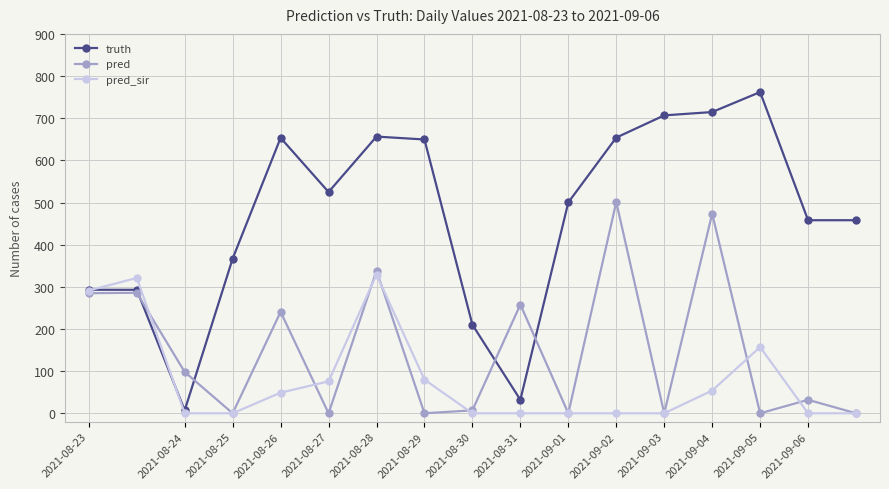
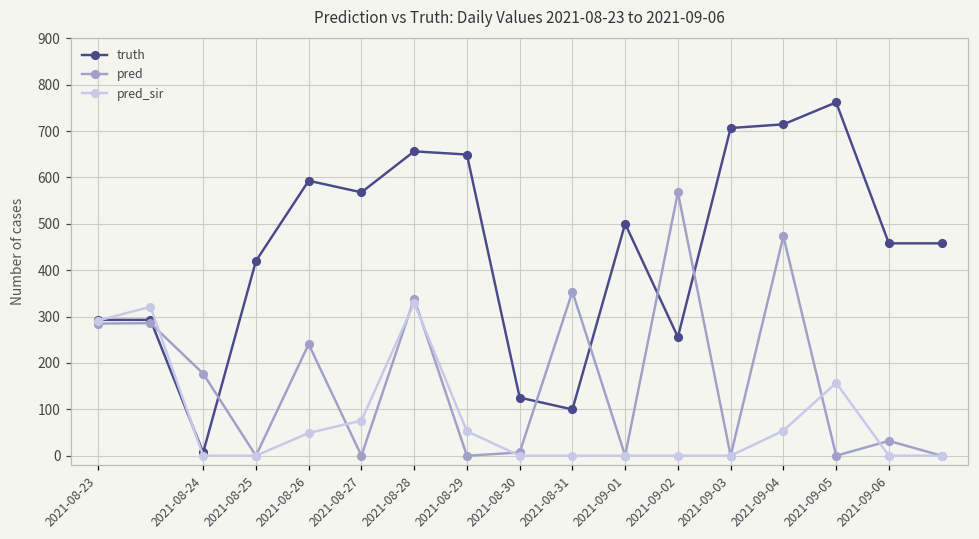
  {
    "truth": {
      "2021-08-24": 10,
-     "2021-08-25": 370,
-     "2021-08-26": 650,
-     "2021-08-27": 520,
+     "2021-08-25": 420,
+     "2021-08-26": 590,
+     "2021-08-27": 570,
      "2021-08-28": 660,
      "2021-08-29": 650,
-     "2021-08-30": 210,
-     "2021-08-31": 30,
+     "2021-08-30": 130,
+     "2021-08-31": 100,
      "2021-09-01": 500,
-     "2021-09-02": 650,
+     "2021-09-02": 260,
      "2021-09-03": 710,
      "2021-09-04": 710,
      "2021-09-05": 760
    },
    "pred": {
-     "2021-08-24": 100,
+     "2021-08-24": 180,
      "2021-08-26": 240,
      "2021-08-27": 0,
      "2021-08-28": 340,
      "2021-08-29": 0,
      "2021-08-30": 10,
-     "2021-08-31": 260,
-     "2021-09-02": 500,
+     "2021-08-31": 350,
+     "2021-09-02": 570,
      "2021-09-04": 470,
      "2021-09-05": 0
    },
    "pred_sir": {
      "2021-08-24": 0,
      "2021-08-26": 50,
      "2021-08-27": 80,
      "2021-08-28": 330,
-     "2021-08-29": 80,
+     "2021-08-29": 50,
      "2021-08-30": 0,
      "2021-08-31": 0,
      "2021-09-02": 0,
      "2021-09-04": 50,
      "2021-09-05": 160
    }
  }
